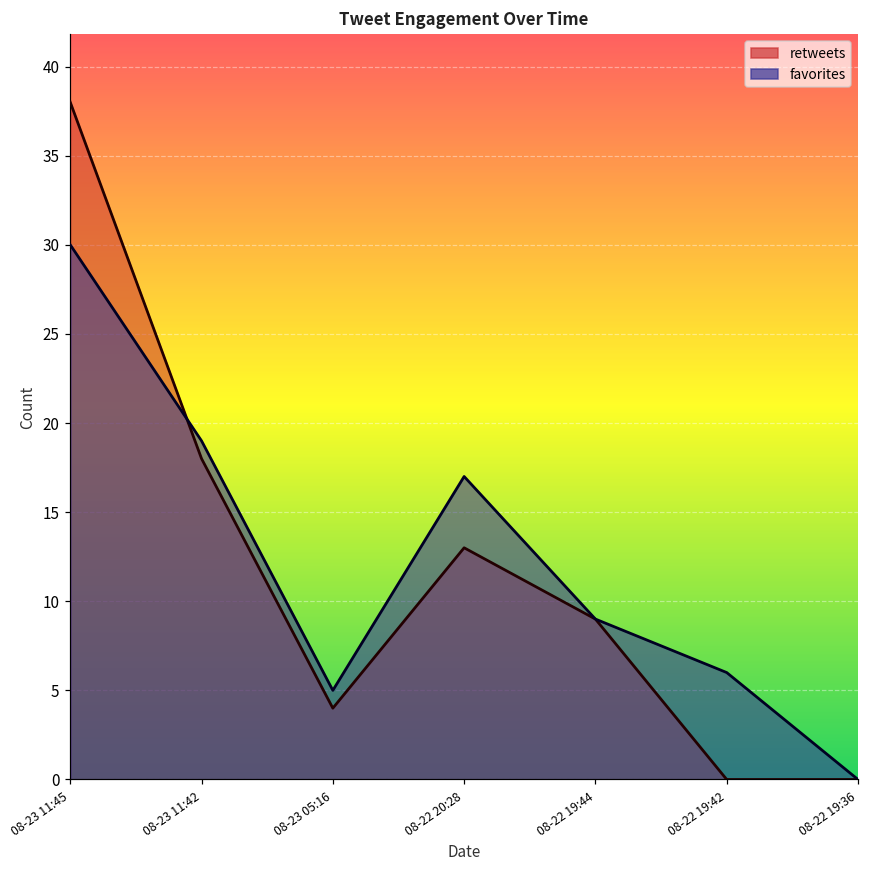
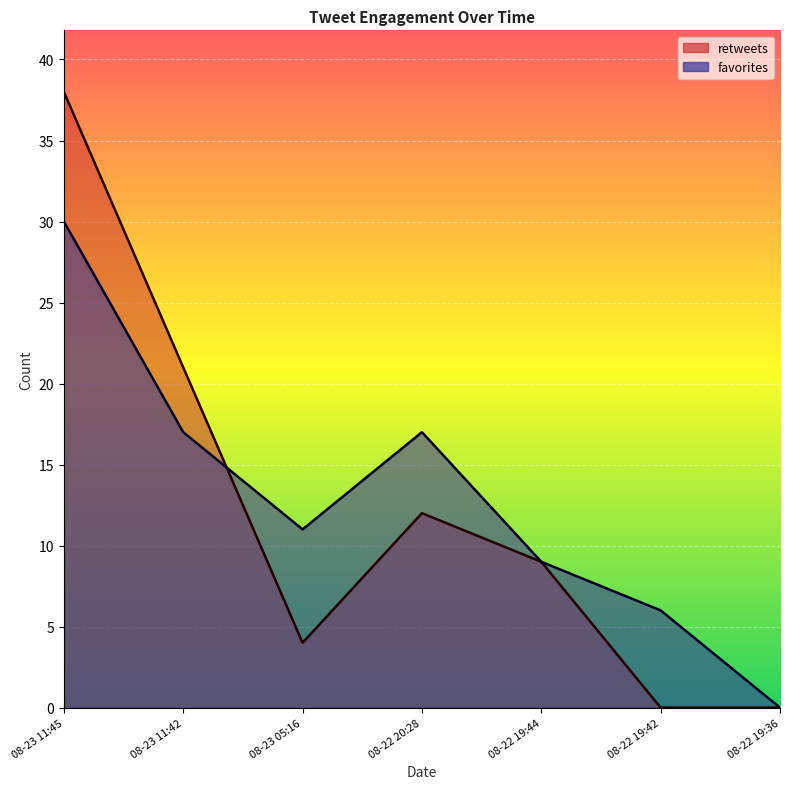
  {
    "retweets": {
      "08-23 11:45": 38,
-     "08-23 11:42": 18,
+     "08-23 11:42": 21,
      "08-23 05:16": 4,
-     "08-22 20:28": 13,
+     "08-22 20:28": 12,
      "08-22 19:42": 0
    },
    "favorites": {
      "08-23 11:45": 30,
-     "08-23 11:42": 19,
-     "08-23 05:16": 5,
+     "08-23 11:42": 17,
+     "08-23 05:16": 11,
      "08-22 20:28": 17,
      "08-22 19:42": 6
    }
  }
